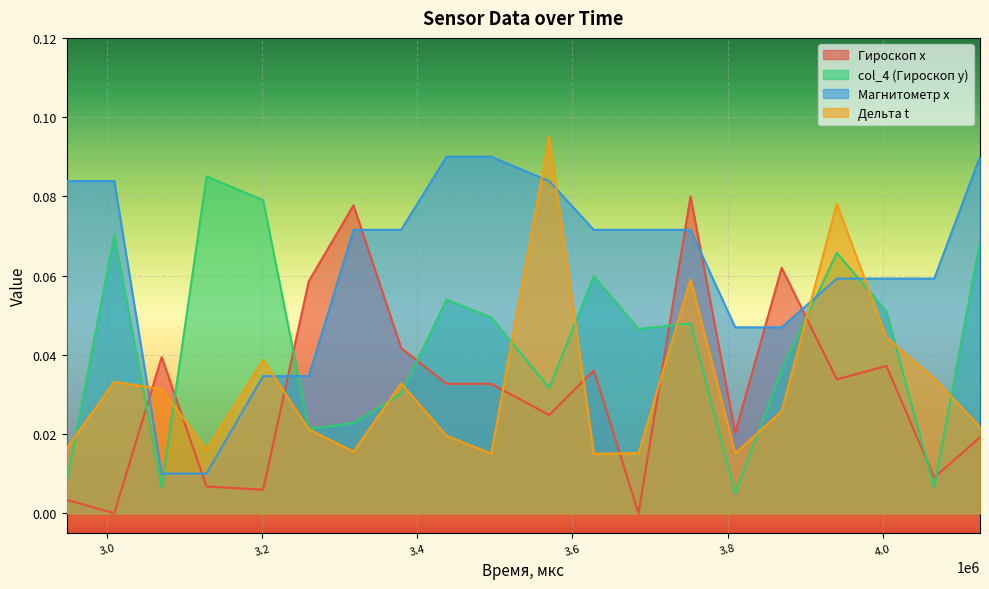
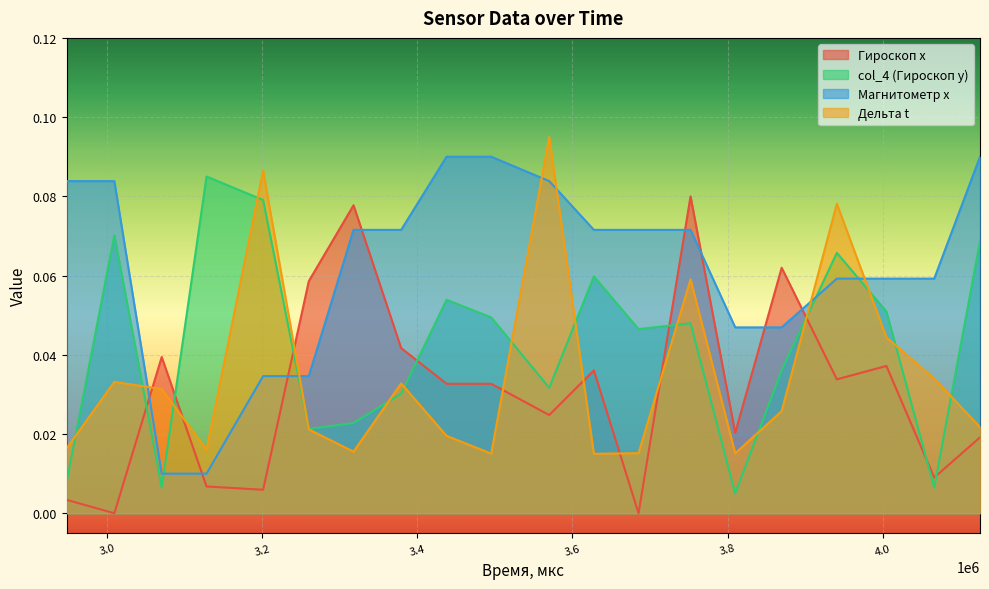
  {
    "Гироскоп x": {
      "3.2": 0.006
    },
    "col_4 (Гироскоп y)": {
      "3.2": 0.079
    },
    "Магнитометр x": {
      "3.2": 0.035
    },
    "Дельта t": {
-     "3.2": 0.039
+     "3.2": 0.087
    }
  }
